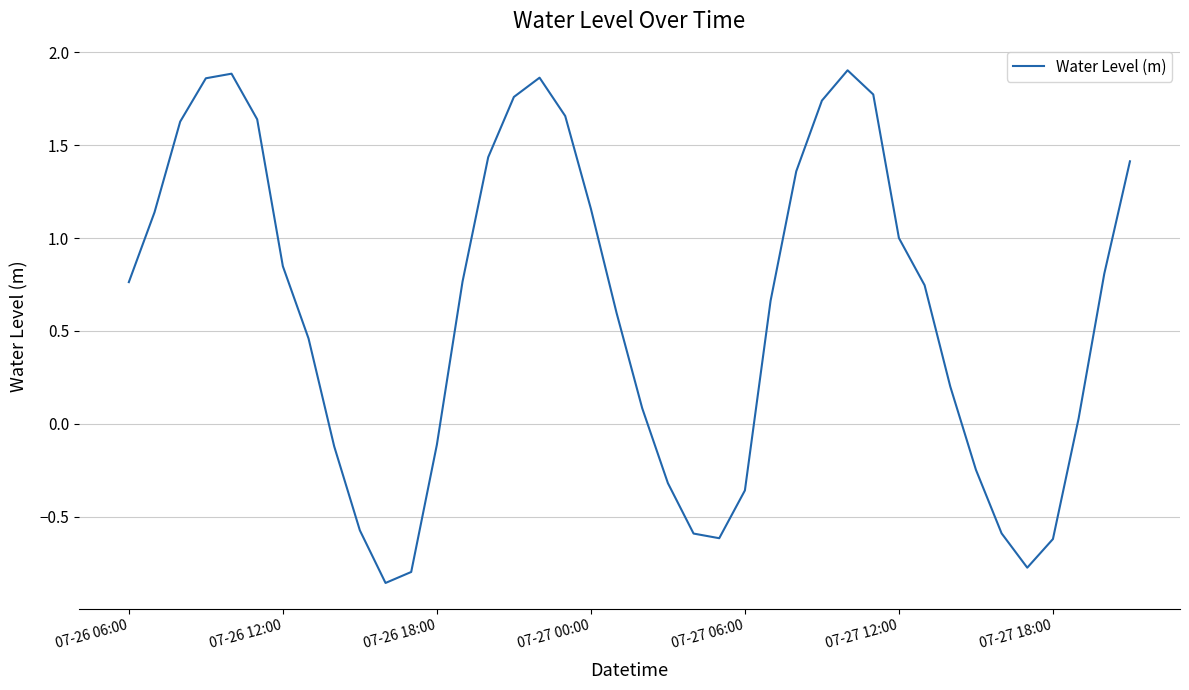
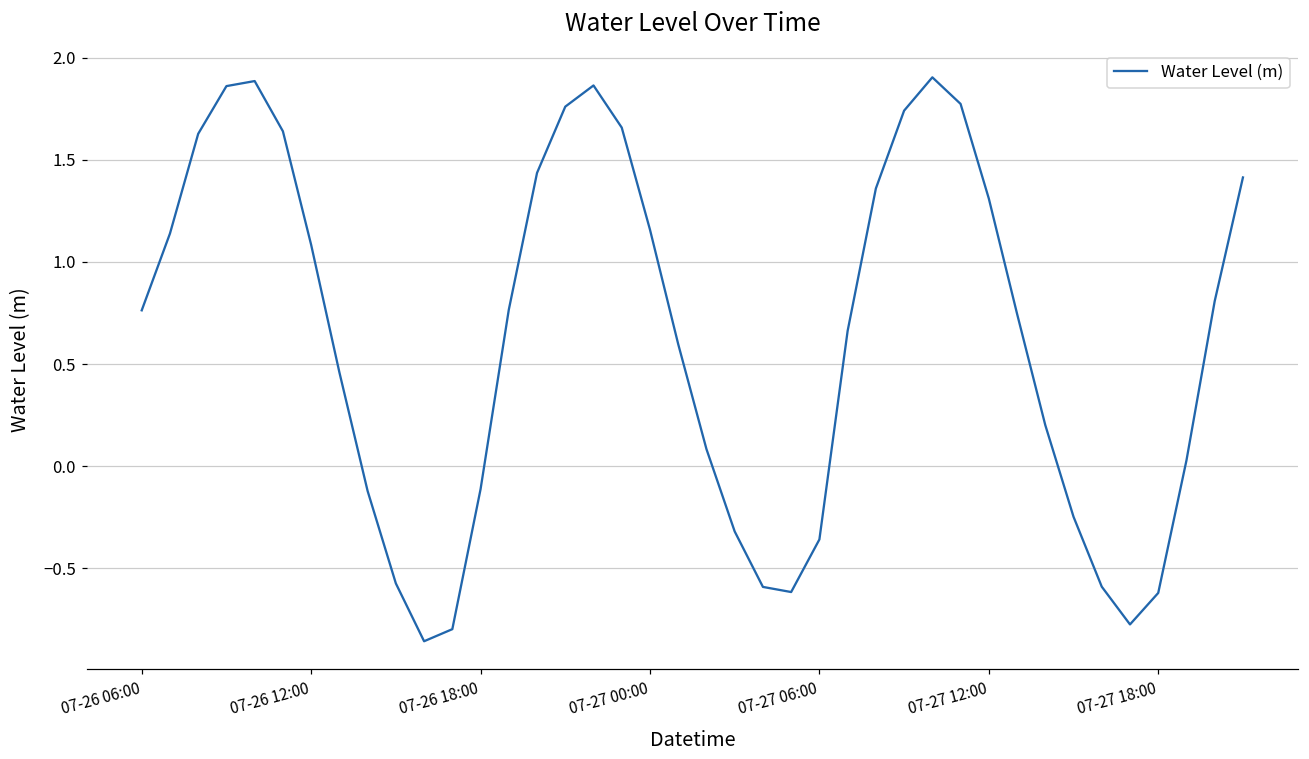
  {
    "07-26 06:00": 0.76,
-   "07-26 12:00": 0.85,
+   "07-26 12:00": 1.08,
    "07-26 18:00": -0.11,
    "07-27 00:00": 1.16,
    "07-27 06:00": -0.36,
-   "07-27 12:00": 1.00,
+   "07-27 12:00": 1.31,
    "07-27 18:00": -0.62
  }
